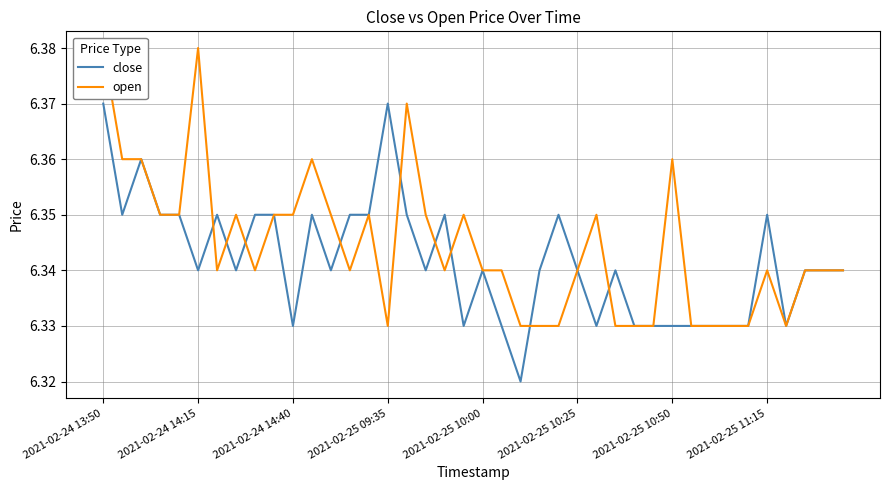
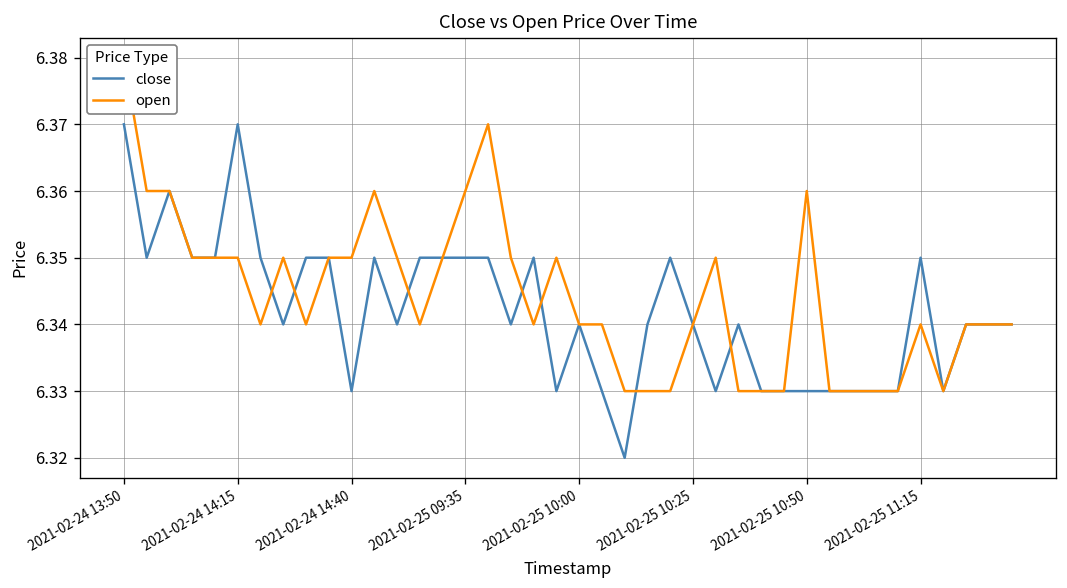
  {
    "close": {
      "2021-02-24 13:50": 6.37,
-     "2021-02-24 14:15": 6.34,
+     "2021-02-24 14:15": 6.37,
      "2021-02-24 14:40": 6.33,
-     "2021-02-25 09:35": 6.37,
+     "2021-02-25 09:35": 6.35,
      "2021-02-25 10:50": 6.33,
      "2021-02-25 11:15": 6.35
    },
    "open": {
-     "2021-02-24 14:15": 6.38,
+     "2021-02-24 14:15": 6.35,
      "2021-02-24 14:40": 6.35,
-     "2021-02-25 09:35": 6.33,
+     "2021-02-25 09:35": 6.36,
      "2021-02-25 10:50": 6.36,
      "2021-02-25 11:15": 6.34
    }
  }
